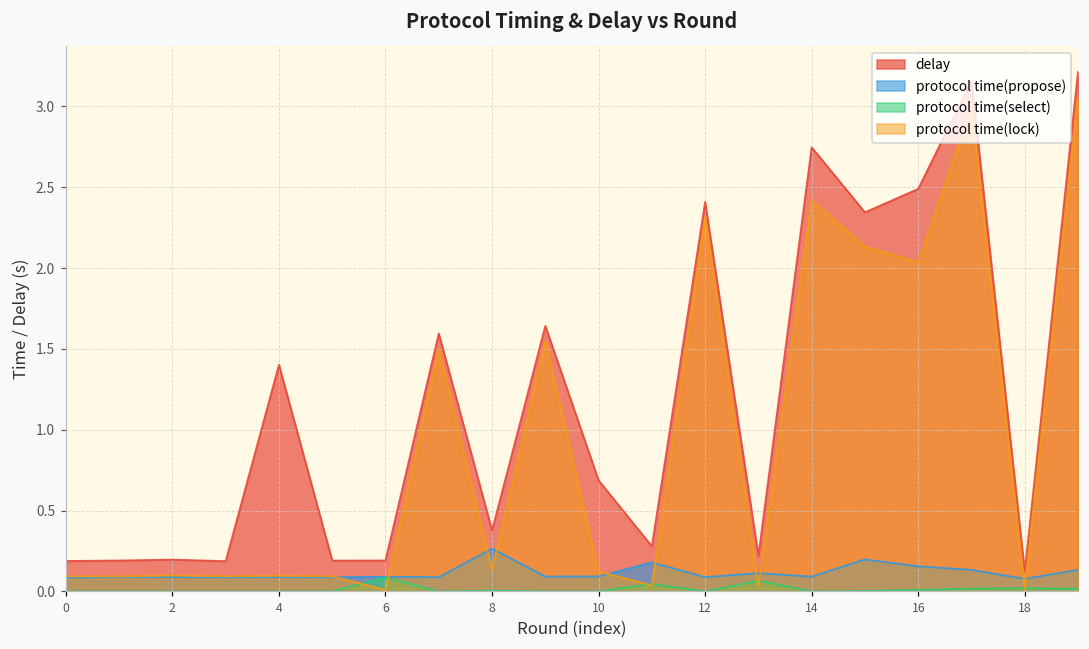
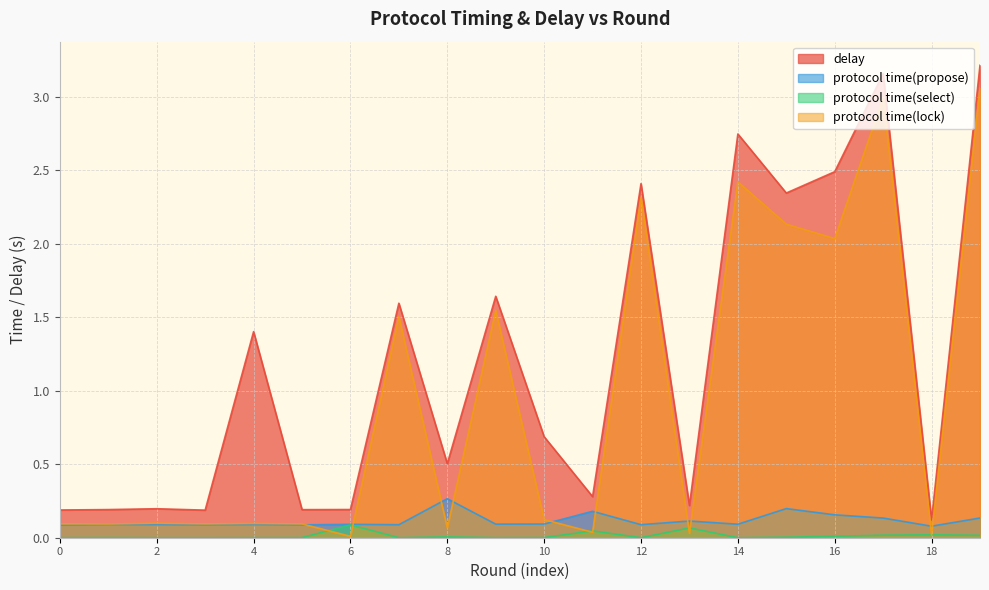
  {
    "delay": {
      "0": 0.19,
      "2": 0.20,
      "4": 1.40,
      "6": 0.19,
-     "8": 0.38,
+     "8": 0.50,
      "10": 0.69,
      "12": 2.41,
      "14": 2.75,
      "16": 2.49,
      "18": 0.12
    },
    "protocol time(propose)": {
      "8": 0.27,
      "10": 0.09,
      "12": 0.09,
      "14": 0.09,
      "16": 0.16,
      "18": 0.08
    },
    "protocol time(select)": {
      "0": 0.00,
      "2": 0.00,
      "4": 0.00,
      "8": 0.01,
      "10": 0.00,
      "12": 0.00,
      "14": 0.00,
      "16": 0.01
    },
    "protocol time(lock)": {
      "6": 0.01,
-     "8": 0.13,
+     "8": 0.07,
      "10": 0.12,
      "12": 2.32,
      "14": 2.42,
      "16": 2.03
    }
  }
